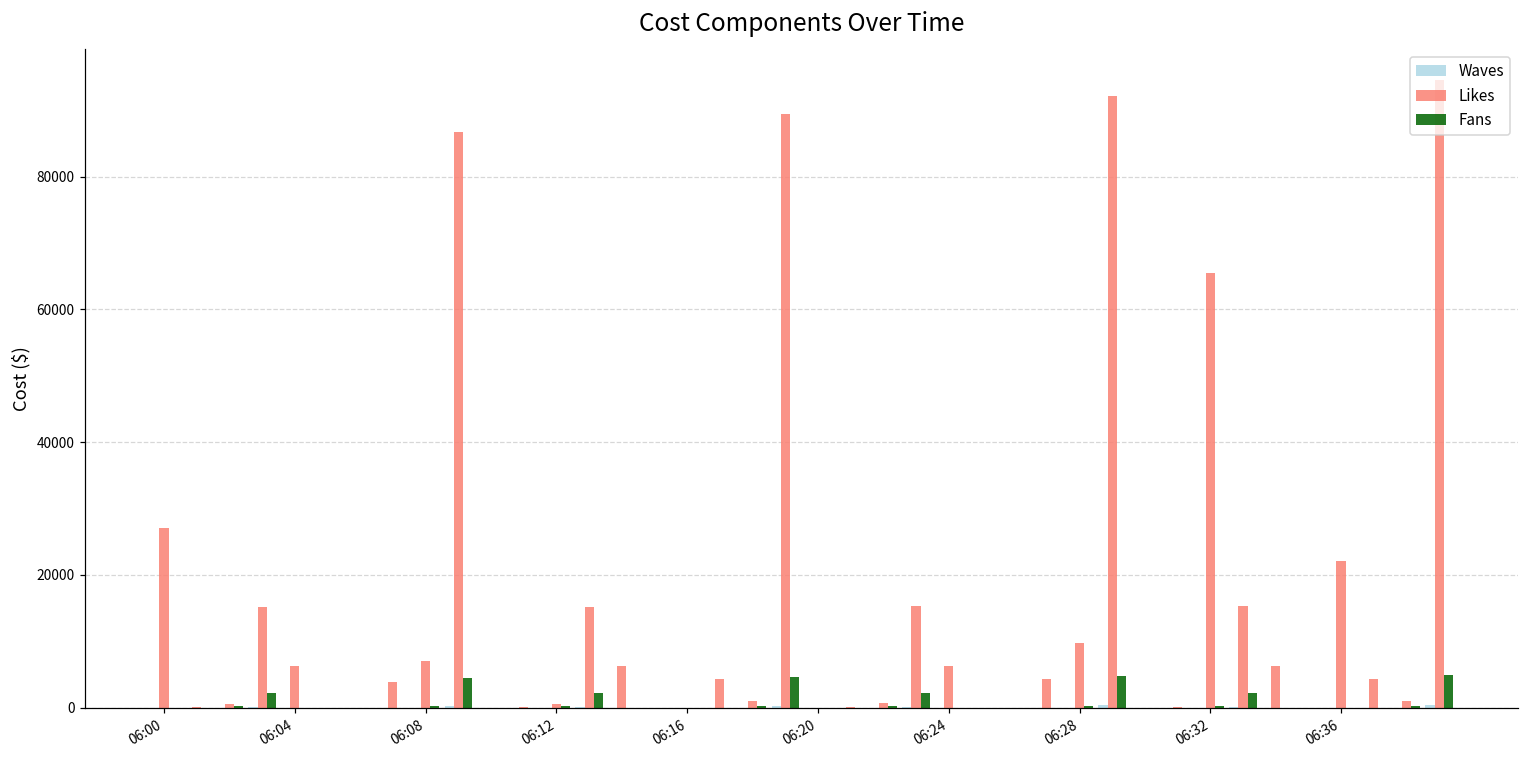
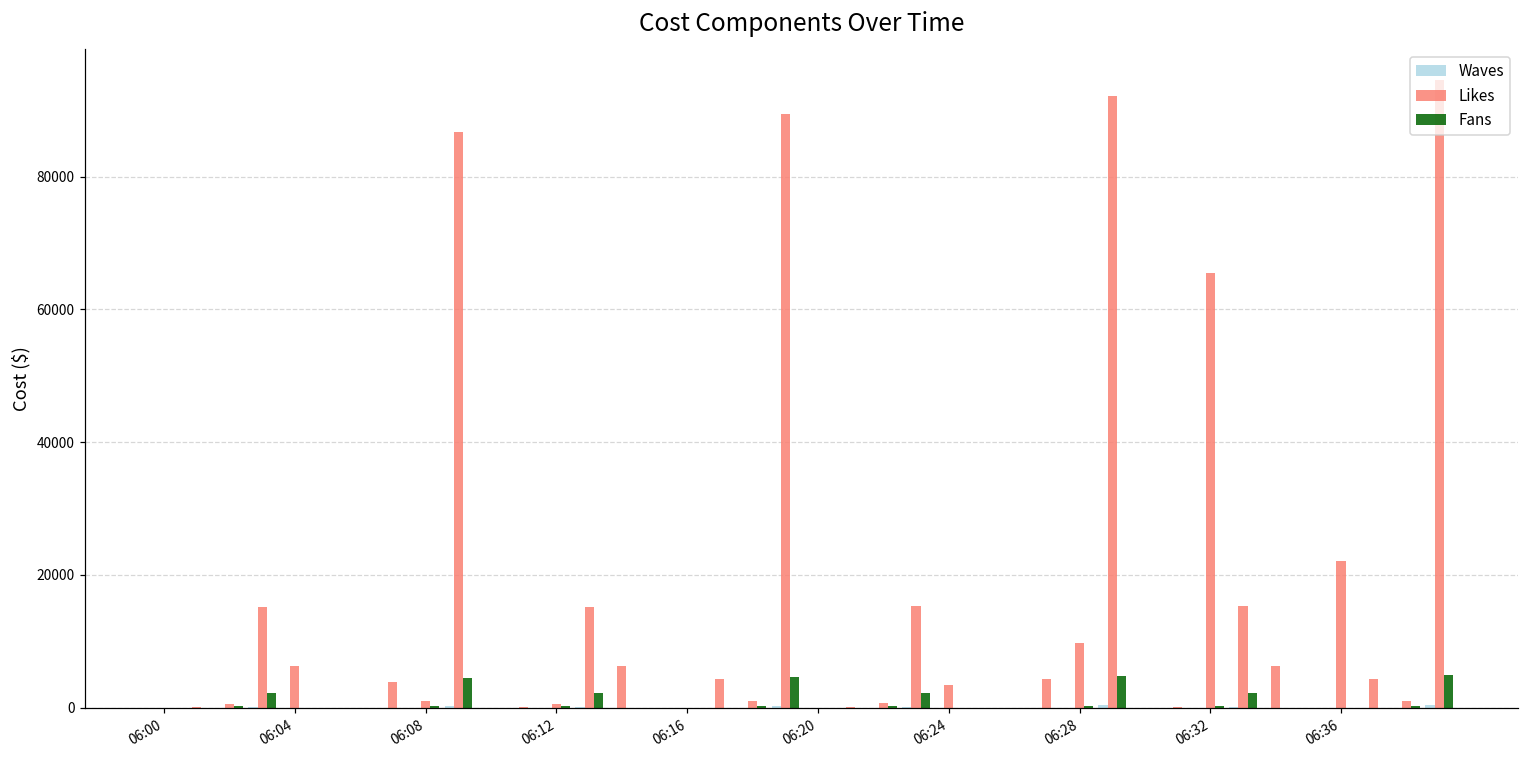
  {
    "Likes": {
-     "06:00": 27000,
+     "06:00": 0,
      "06:04": 6000,
-     "06:08": 7000,
+     "06:08": 1000,
      "06:12": 1000,
      "06:16": 0,
      "06:20": 0,
-     "06:24": 6000,
+     "06:24": 3000,
      "06:28": 10000,
      "06:32": 65000,
      "06:36": 22000
    }
  }
